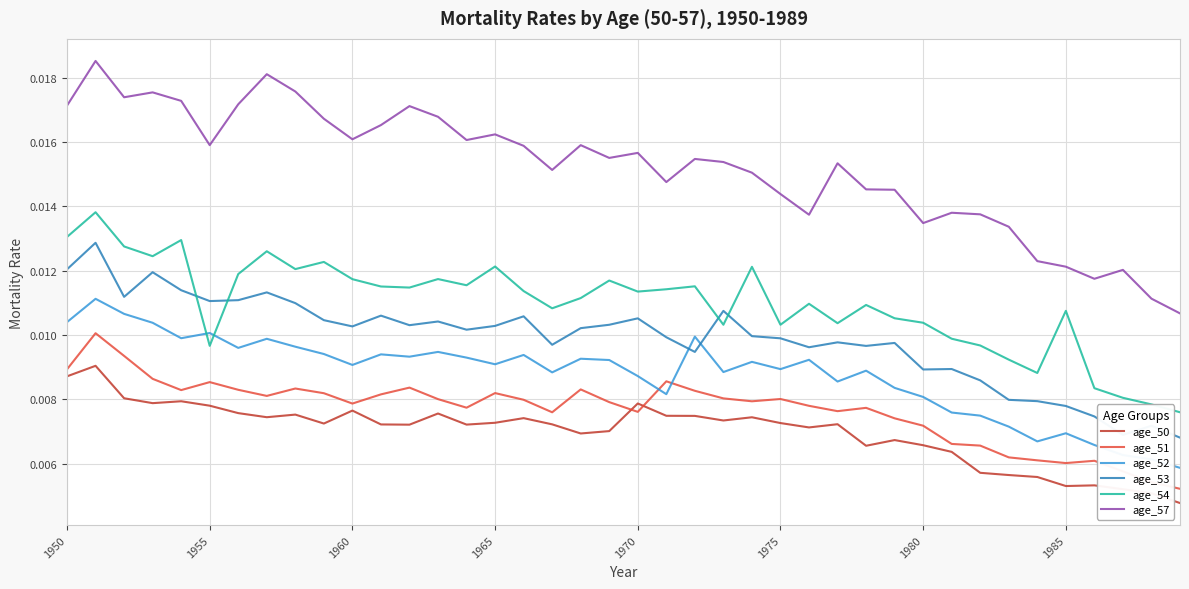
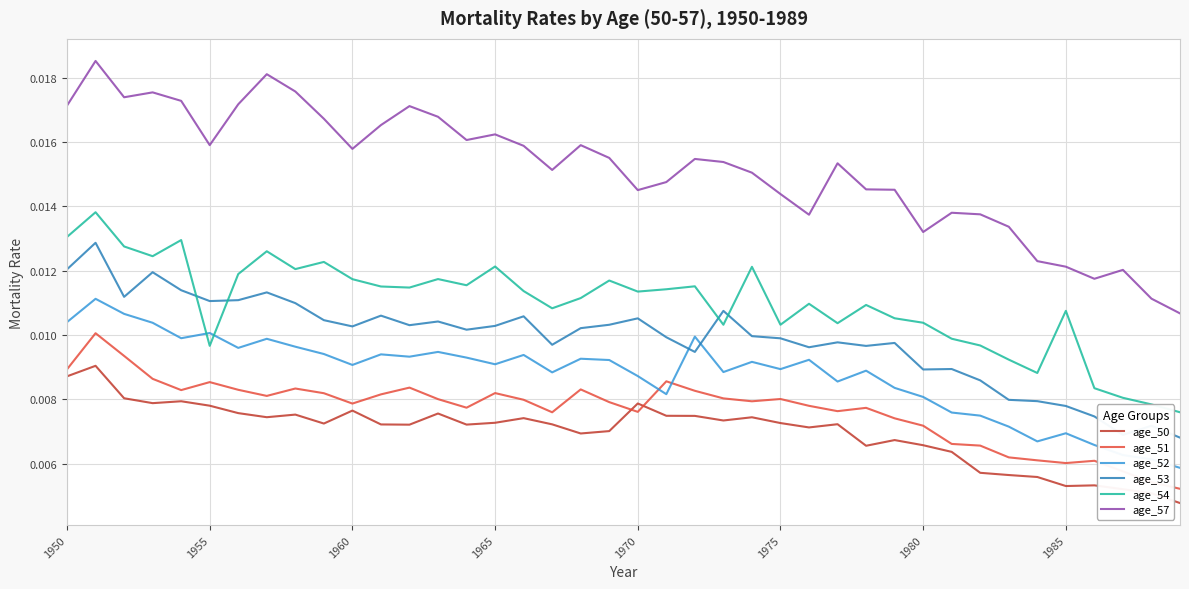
  {
    "age_54": {
      "1950": 0.0130,
      "1955": 0.0097,
      "1960": 0.0117,
      "1965": 0.0121,
      "1970": 0.0113,
      "1975": 0.0103,
      "1980": 0.0104,
      "1985": 0.0107
    },
    "age_57": {
      "1950": 0.0171,
      "1955": 0.0159,
-     "1960": 0.0161,
+     "1960": 0.0158,
      "1965": 0.0162,
-     "1970": 0.0157,
+     "1970": 0.0145,
      "1975": 0.0144,
-     "1980": 0.0135,
+     "1980": 0.0132,
      "1985": 0.0121
    }
  }
